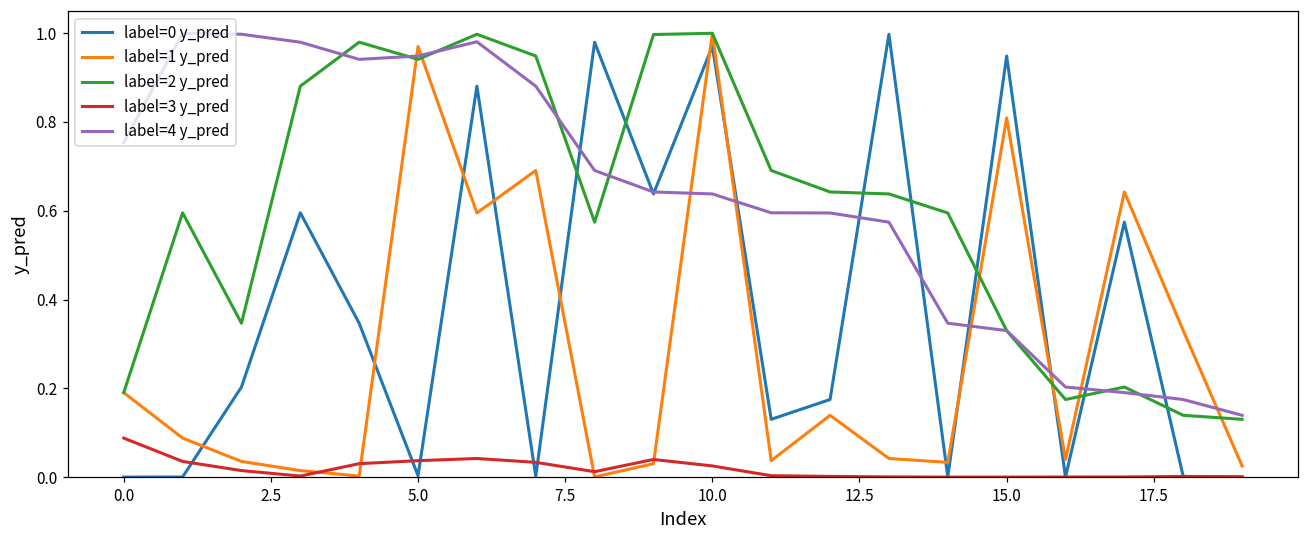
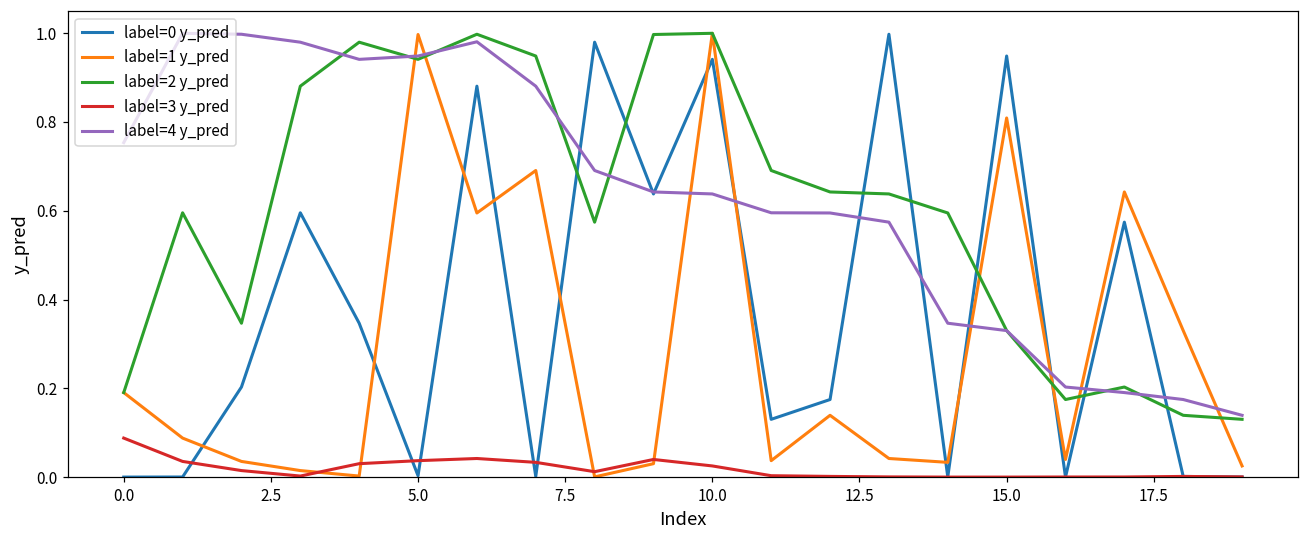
  {
    "label=0 y_pred": {
      "0.0": 0.00,
      "5.0": 0.00,
-     "10.0": 0.97,
+     "10.0": 0.94,
      "15.0": 0.95
    },
    "label=1 y_pred": {
-     "5.0": 0.97,
+     "5.0": 1.00,
      "15.0": 0.81
    },
    "label=2 y_pred": {
      "5.0": 0.94
    },
    "label=3 y_pred": {
      "0.0": 0.09,
      "5.0": 0.04,
      "10.0": 0.03,
      "15.0": 0.00
    },
    "label=4 y_pred": {
      "0.0": 0.75,
      "5.0": 0.95,
      "10.0": 0.64
    }
  }
